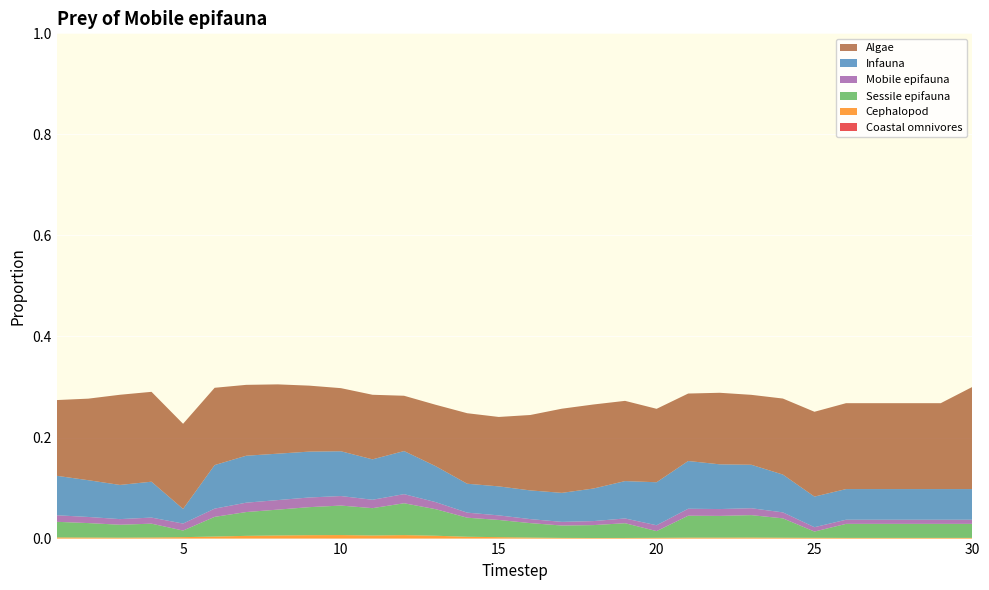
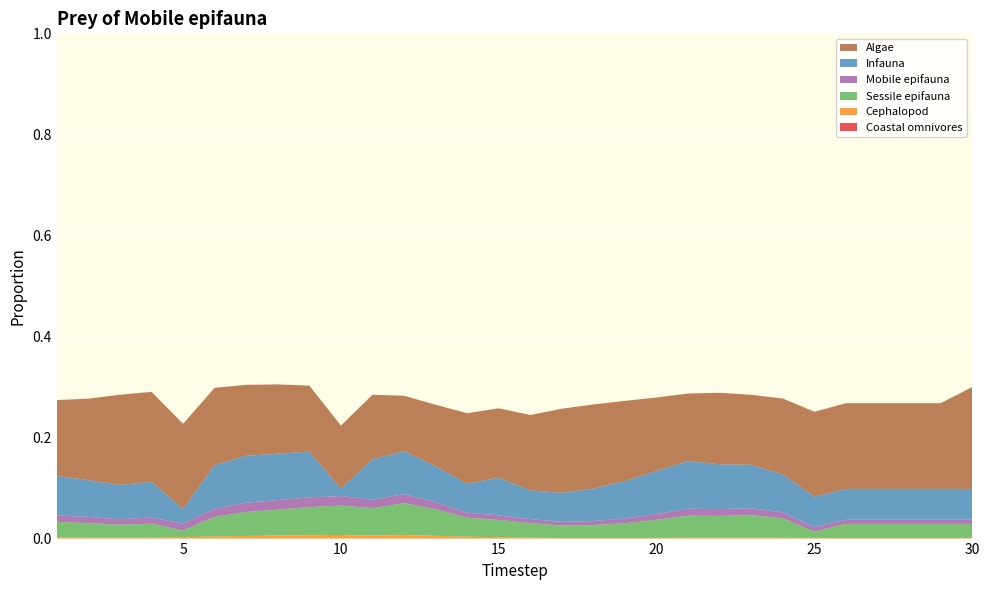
  {
    "Cephalopod": {
      "10": 0.01
    },
    "Sessile epifauna": {
      "5": 0.01,
      "10": 0.06,
      "15": 0.03,
-     "20": 0.01,
+     "20": 0.04,
      "25": 0.01,
      "30": 0.03
    },
    "Mobile epifauna": {
      "5": 0.01,
      "10": 0.02,
      "15": 0.01,
      "20": 0.01,
      "25": 0.01,
      "30": 0.01
    },
    "Infauna": {
      "5": 0.03,
-     "10": 0.09,
-     "15": 0.06,
+     "10": 0.01,
+     "15": 0.07,
      "20": 0.09,
      "25": 0.06,
      "30": 0.06
    },
    "Algae": {
      "5": 0.17,
      "10": 0.12,
      "15": 0.14,
      "20": 0.15,
      "25": 0.17,
      "30": 0.20
    }
  }
